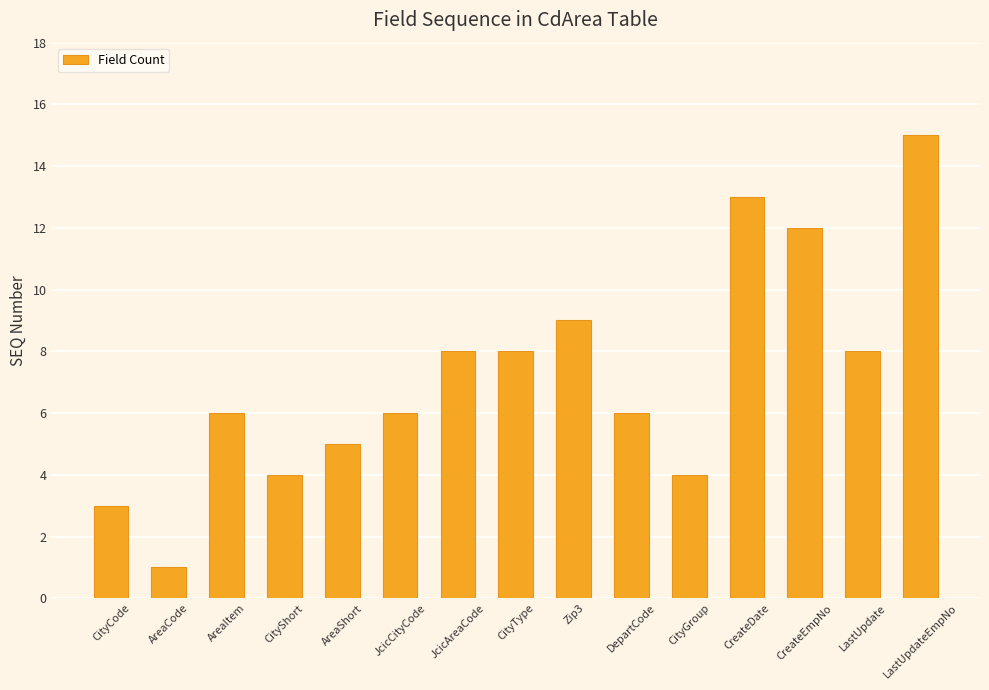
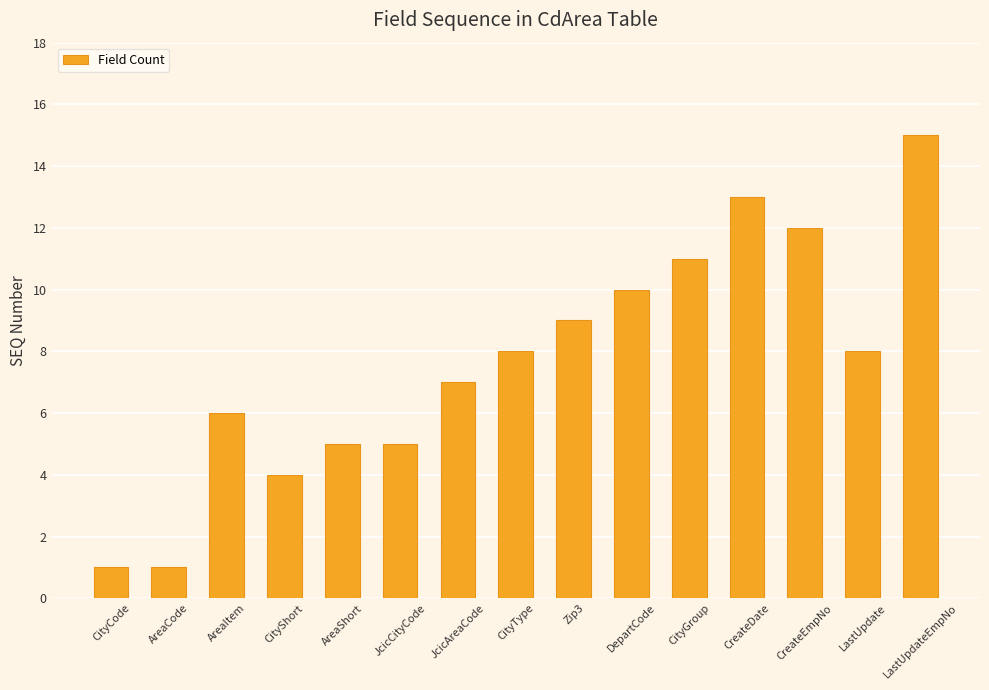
  {
-   "CityCode": 3,
+   "CityCode": 1,
    "AreaCode": 1,
    "AreaItem": 6,
    "CityShort": 4,
    "AreaShort": 5,
-   "JcicCityCode": 6,
-   "JcicAreaCode": 8,
+   "JcicCityCode": 5,
+   "JcicAreaCode": 7,
    "CityType": 8,
    "Zip3": 9,
-   "DepartCode": 6,
-   "CityGroup": 4,
+   "DepartCode": 10,
+   "CityGroup": 11,
    "CreateDate": 13,
    "CreateEmpNo": 12,
    "LastUpdate": 8,
    "LastUpdateEmpNo": 15
  }
